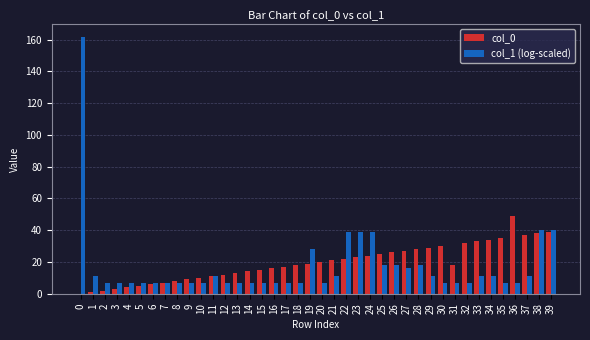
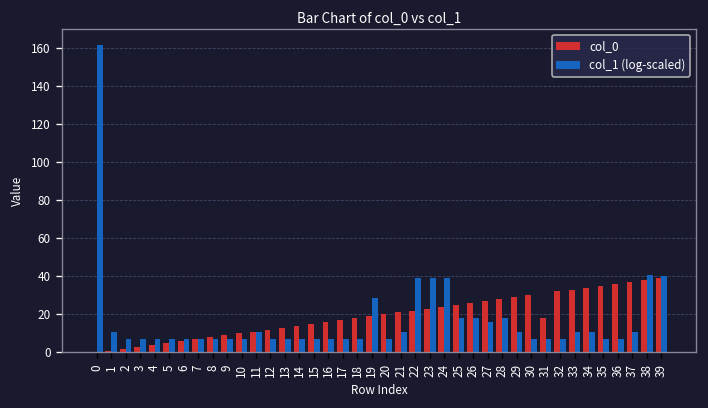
  {
    "col_0": {
      "0": 0,
      "2": 2,
      "3": 3,
      "4": 4,
      "5": 5,
      "6": 6,
      "7": 7,
      "8": 8,
      "9": 9,
      "10": 10,
      "11": 11,
      "12": 12,
      "13": 13,
      "14": 14,
      "15": 15,
      "16": 16,
      "17": 17,
      "18": 18,
      "19": 19,
      "20": 20,
      "21": 21,
      "22": 22,
      "23": 23,
      "24": 24,
      "25": 25,
      "26": 26,
      "27": 27,
      "28": 28,
      "29": 29,
      "30": 30,
      "31": 18,
      "32": 32,
      "33": 33,
      "34": 34,
      "35": 35,
-     "36": 49,
+     "36": 36,
      "37": 37,
      "38": 38,
      "39": 39
    },
    "col_1 (log-scaled)": {
      "0": 162,
      "1": 11,
      "2": 7,
      "3": 7,
      "4": 7,
      "5": 7,
      "6": 7,
      "7": 7,
      "8": 7,
      "9": 7,
      "10": 7,
      "11": 11,
      "12": 7,
      "13": 7,
      "14": 7,
      "15": 7,
      "16": 7,
      "17": 7,
      "18": 7,
      "19": 28,
      "20": 7,
      "21": 11,
      "22": 39,
      "23": 39,
      "24": 39,
      "25": 18,
      "26": 18,
      "27": 16,
      "28": 18,
      "29": 11,
      "30": 7,
      "31": 7,
      "32": 7,
      "33": 11,
      "34": 11,
      "35": 7,
      "36": 7,
      "37": 11,
      "38": 40,
      "39": 40
    }
  }
